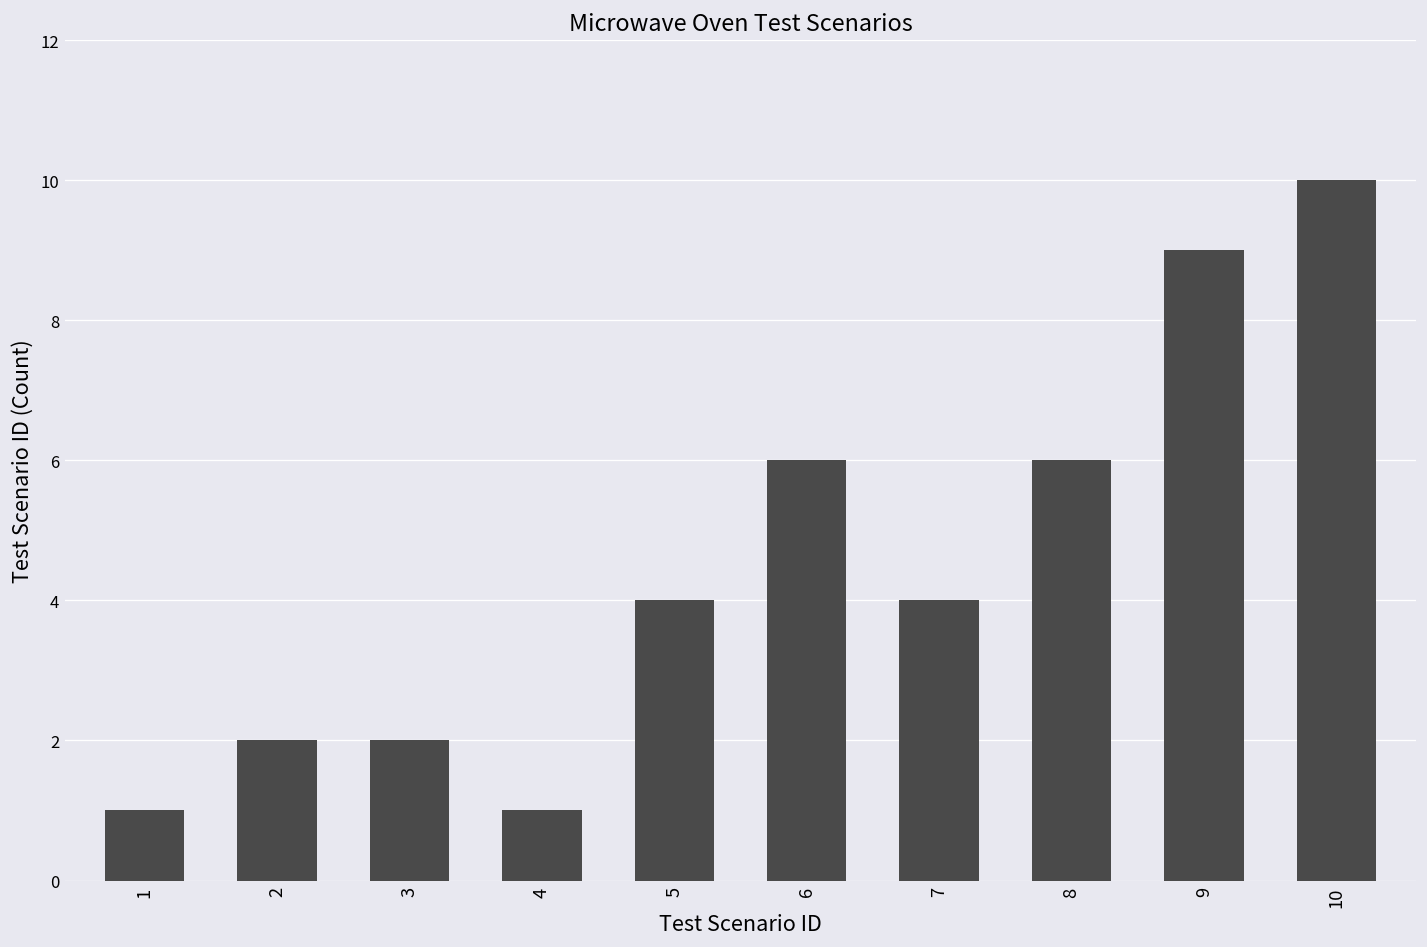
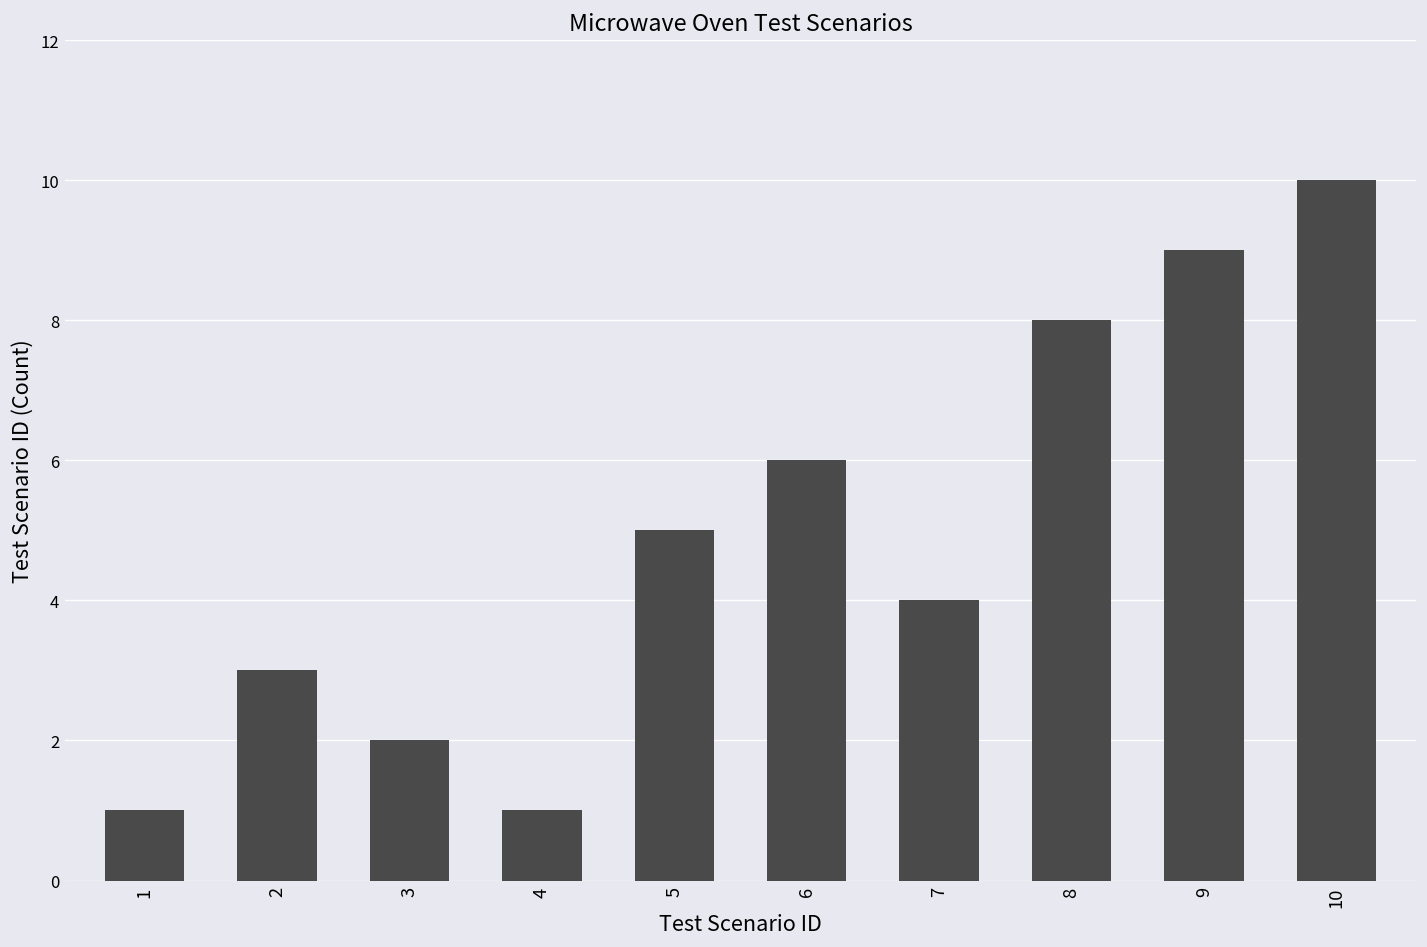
  {
    "1": 1,
-   "2": 2,
+   "2": 3,
    "3": 2,
    "4": 1,
-   "5": 4,
+   "5": 5,
    "6": 6,
    "7": 4,
-   "8": 6,
+   "8": 8,
    "9": 9,
    "10": 10
  }
